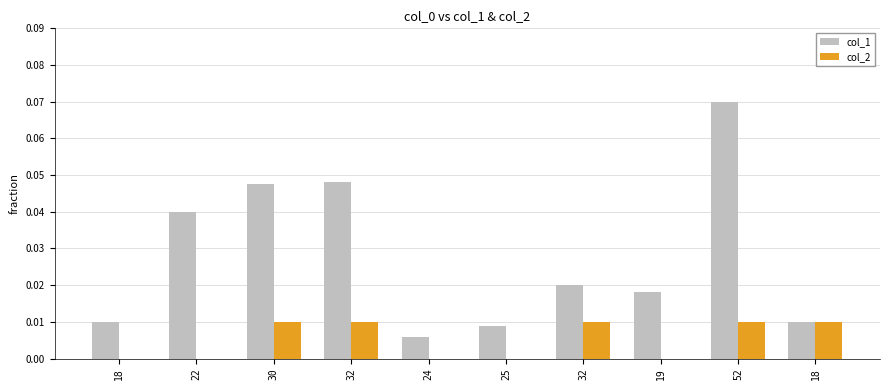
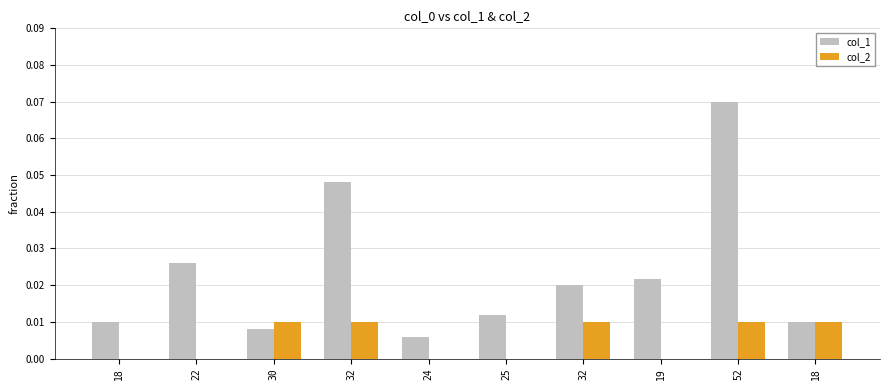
  {
    "col_1": {
-     "22": 0.040,
-     "30": 0.048,
+     "22": 0.026,
+     "30": 0.008,
      "24": 0.006,
-     "25": 0.009,
-     "19": 0.018,
+     "25": 0.012,
+     "19": 0.022,
      "52": 0.070
    },
    "col_2": {
      "22": 0.000,
      "30": 0.010,
      "24": 0.000,
      "25": 0.000,
      "19": 0.000,
      "52": 0.010
    }
  }
